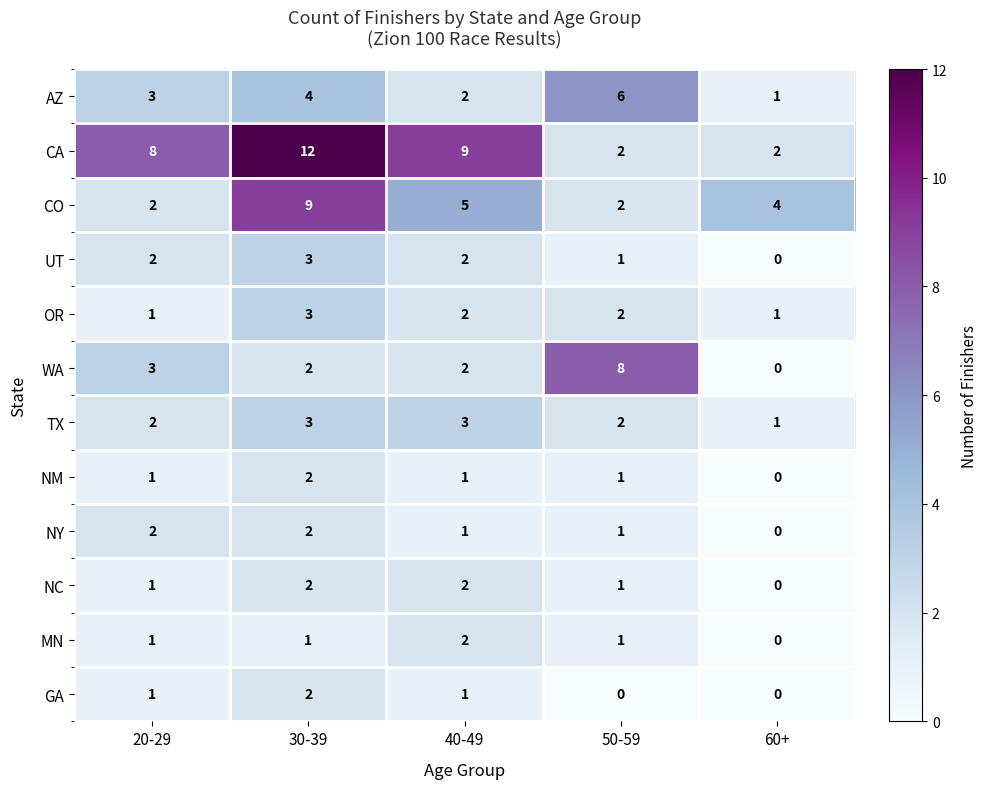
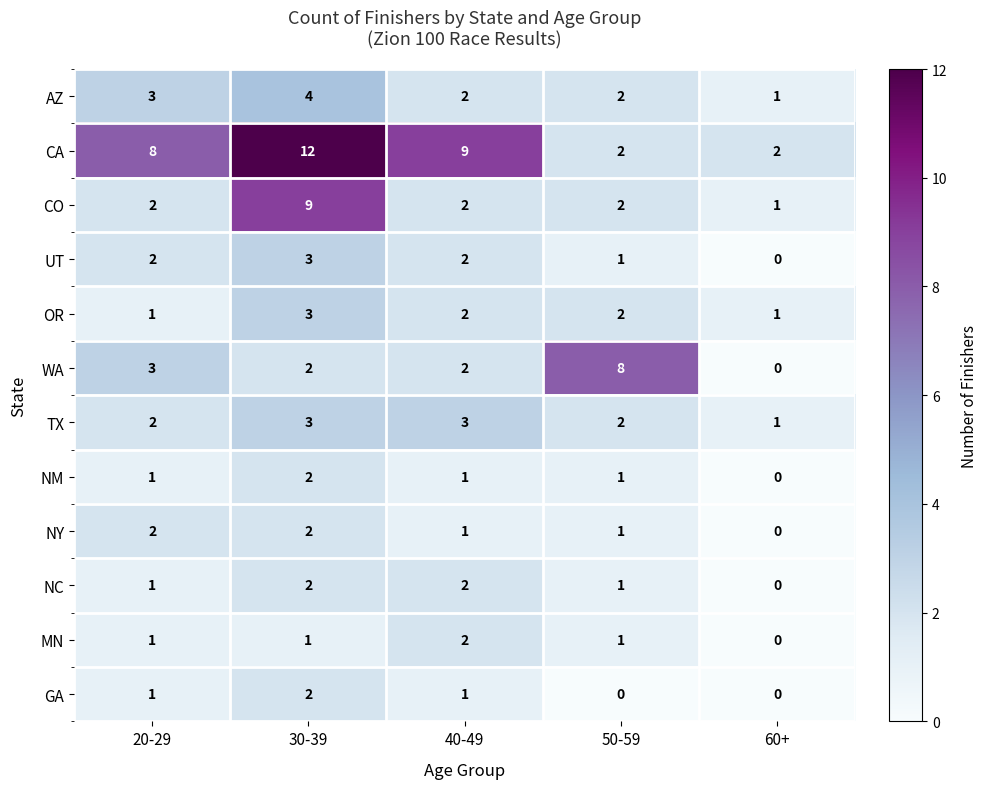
  {
    "AZ": {
      "20-29": 3,
      "30-39": 4,
      "40-49": 2,
-     "50-59": 6,
+     "50-59": 2,
      "60+": 1
    },
    "CA": {
      "20-29": 8,
      "30-39": 12,
      "40-49": 9,
      "50-59": 2,
      "60+": 2
    },
    "CO": {
      "20-29": 2,
      "30-39": 9,
-     "40-49": 5,
+     "40-49": 2,
      "50-59": 2,
-     "60+": 4
+     "60+": 1
    },
    "UT": {
      "20-29": 2,
      "30-39": 3,
      "40-49": 2,
      "50-59": 1,
      "60+": 0
    },
    "OR": {
      "20-29": 1,
      "30-39": 3,
      "40-49": 2,
      "50-59": 2,
      "60+": 1
    },
    "WA": {
      "20-29": 3,
      "30-39": 2,
      "40-49": 2,
      "50-59": 8,
      "60+": 0
    },
    "TX": {
      "20-29": 2,
      "30-39": 3,
      "40-49": 3,
      "50-59": 2,
      "60+": 1
    },
    "NM": {
      "20-29": 1,
      "30-39": 2,
      "40-49": 1,
      "50-59": 1,
      "60+": 0
    },
    "NY": {
      "20-29": 2,
      "30-39": 2,
      "40-49": 1,
      "50-59": 1,
      "60+": 0
    },
    "NC": {
      "20-29": 1,
      "30-39": 2,
      "40-49": 2,
      "50-59": 1,
      "60+": 0
    },
    "MN": {
      "20-29": 1,
      "30-39": 1,
      "40-49": 2,
      "50-59": 1,
      "60+": 0
    },
    "GA": {
      "20-29": 1,
      "30-39": 2,
      "40-49": 1,
      "50-59": 0,
      "60+": 0
    }
  }
